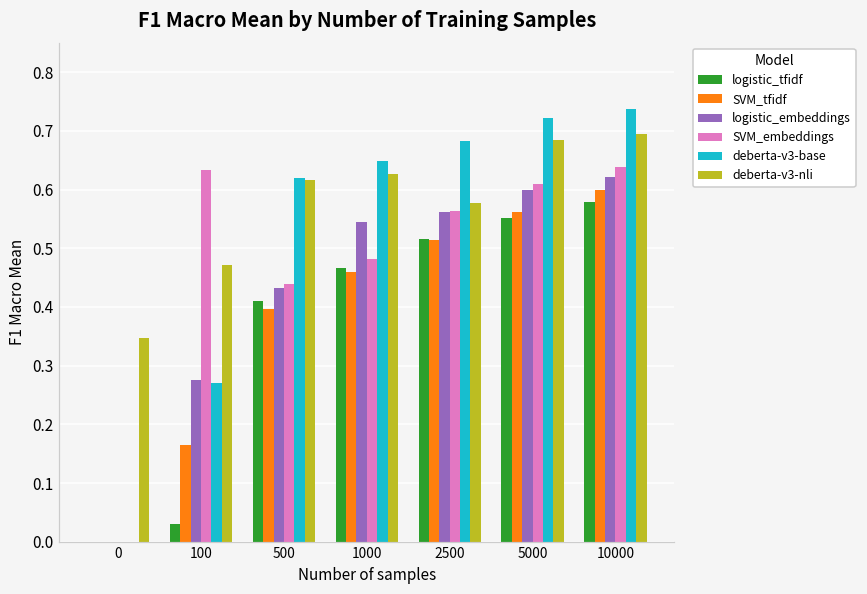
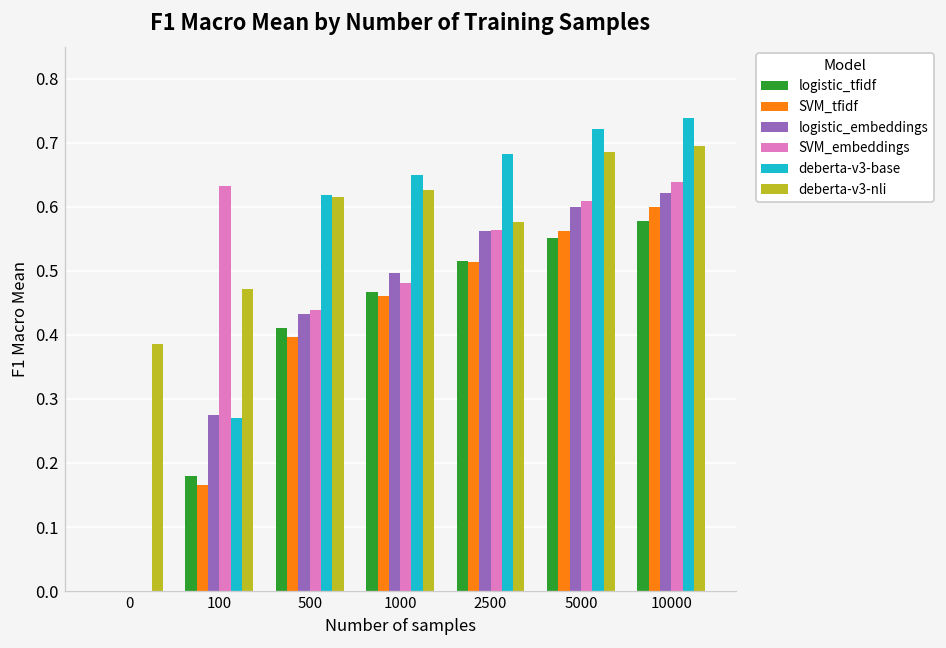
  {
    "logistic_tfidf": {
      "0": 0.00,
-     "100": 0.03,
+     "100": 0.18,
      "500": 0.41,
      "1000": 0.47,
      "2500": 0.52,
      "5000": 0.55,
      "10000": 0.58
    },
    "SVM_tfidf": {
      "0": 0.00,
      "100": 0.17,
      "500": 0.40,
      "1000": 0.46,
      "2500": 0.51,
      "5000": 0.56,
      "10000": 0.60
    },
    "logistic_embeddings": {
      "0": 0.00,
      "100": 0.28,
      "500": 0.43,
-     "1000": 0.54,
+     "1000": 0.50,
      "2500": 0.56,
      "5000": 0.60,
      "10000": 0.62
    },
    "SVM_embeddings": {
      "0": 0.00,
      "100": 0.63,
      "500": 0.44,
      "1000": 0.48,
      "2500": 0.56,
      "5000": 0.61,
      "10000": 0.64
    },
    "deberta-v3-base": {
      "0": 0.00,
      "100": 0.27,
      "500": 0.62,
      "1000": 0.65,
      "2500": 0.68,
      "5000": 0.72,
      "10000": 0.74
    },
    "deberta-v3-nli": {
-     "0": 0.35,
+     "0": 0.39,
      "100": 0.47,
      "500": 0.62,
      "1000": 0.63,
      "2500": 0.58,
      "5000": 0.69,
      "10000": 0.70
    }
  }
